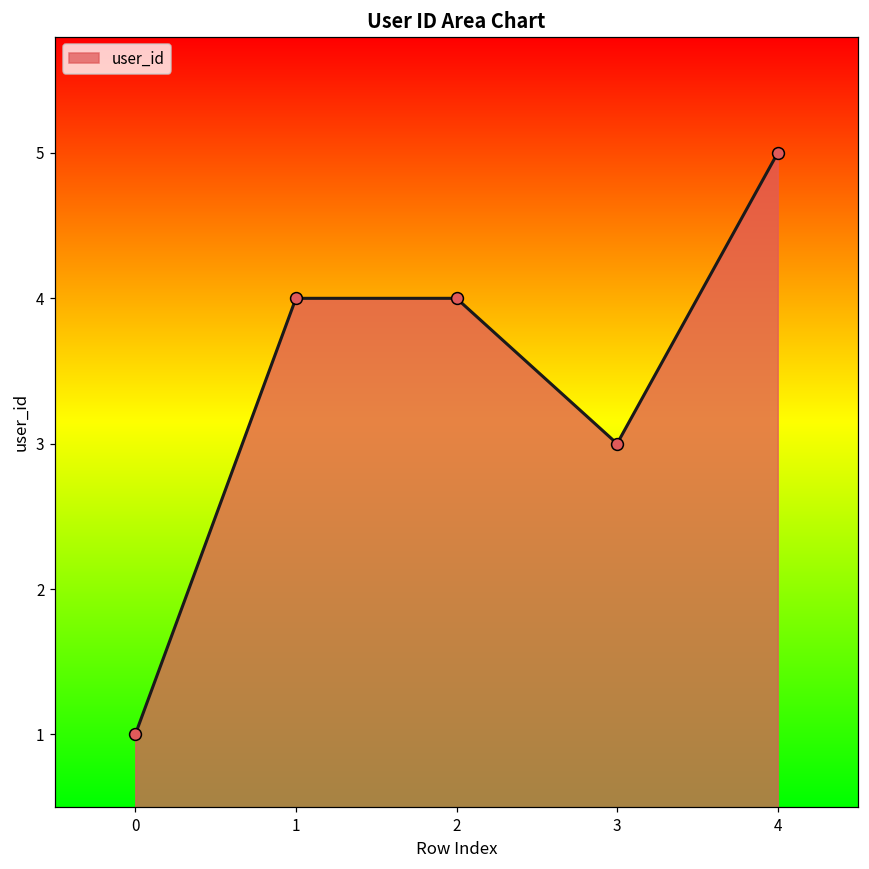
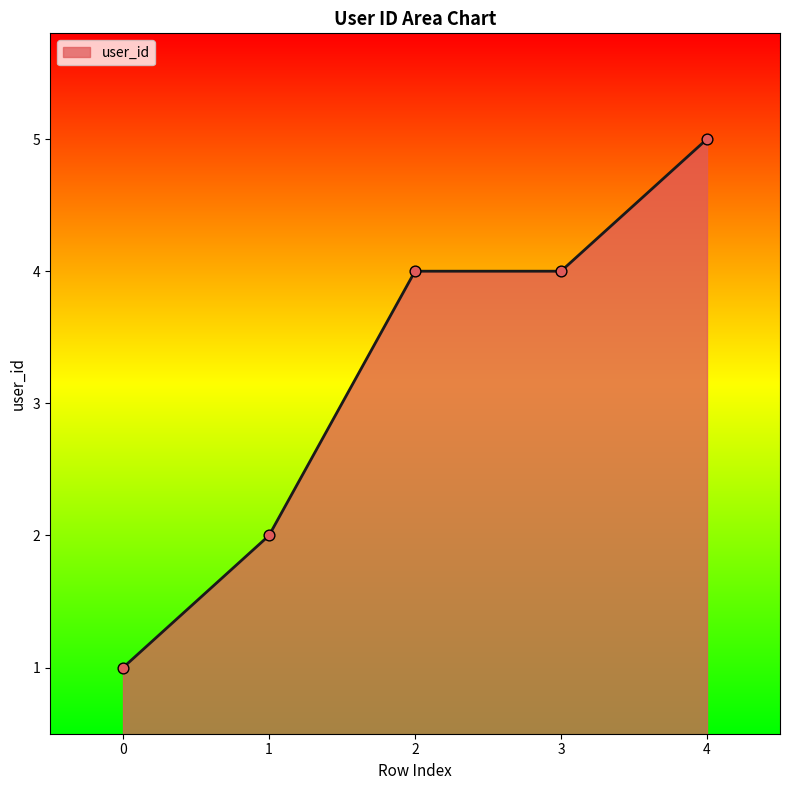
  {
    "0": 1,
-   "1": 4,
+   "1": 2,
    "2": 4,
-   "3": 3,
+   "3": 4,
    "4": 5
  }
